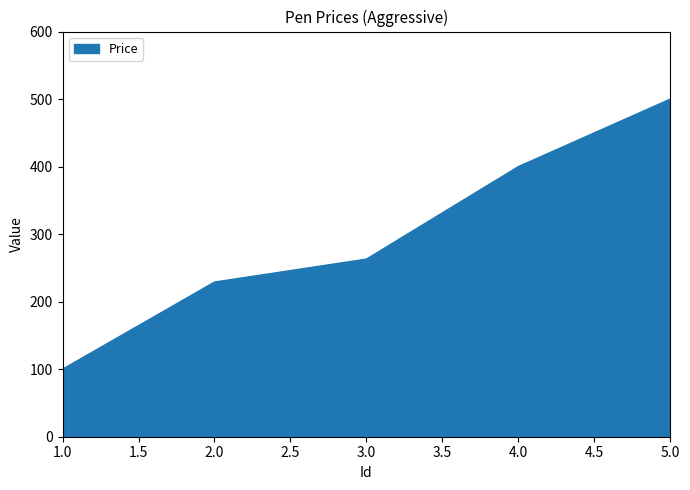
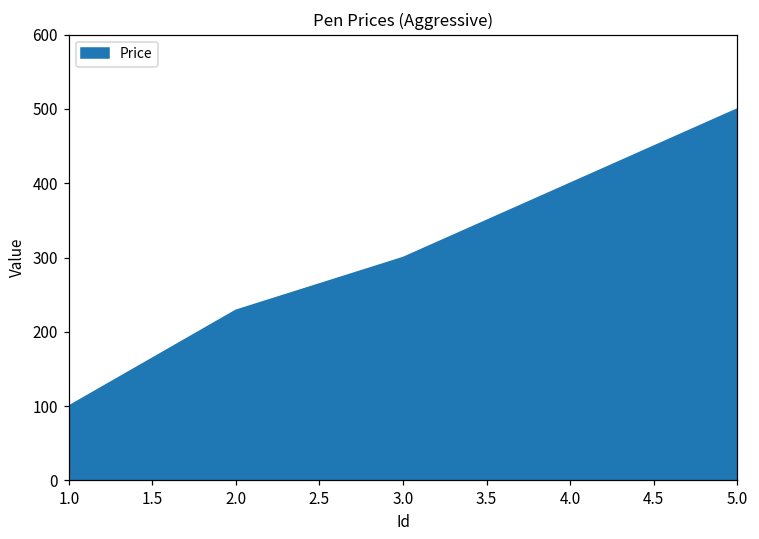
  {
    "1.0": 100,
    "2.0": 230,
-   "3.0": 260,
+   "3.0": 300,
    "4.0": 400,
    "5.0": 500
  }
